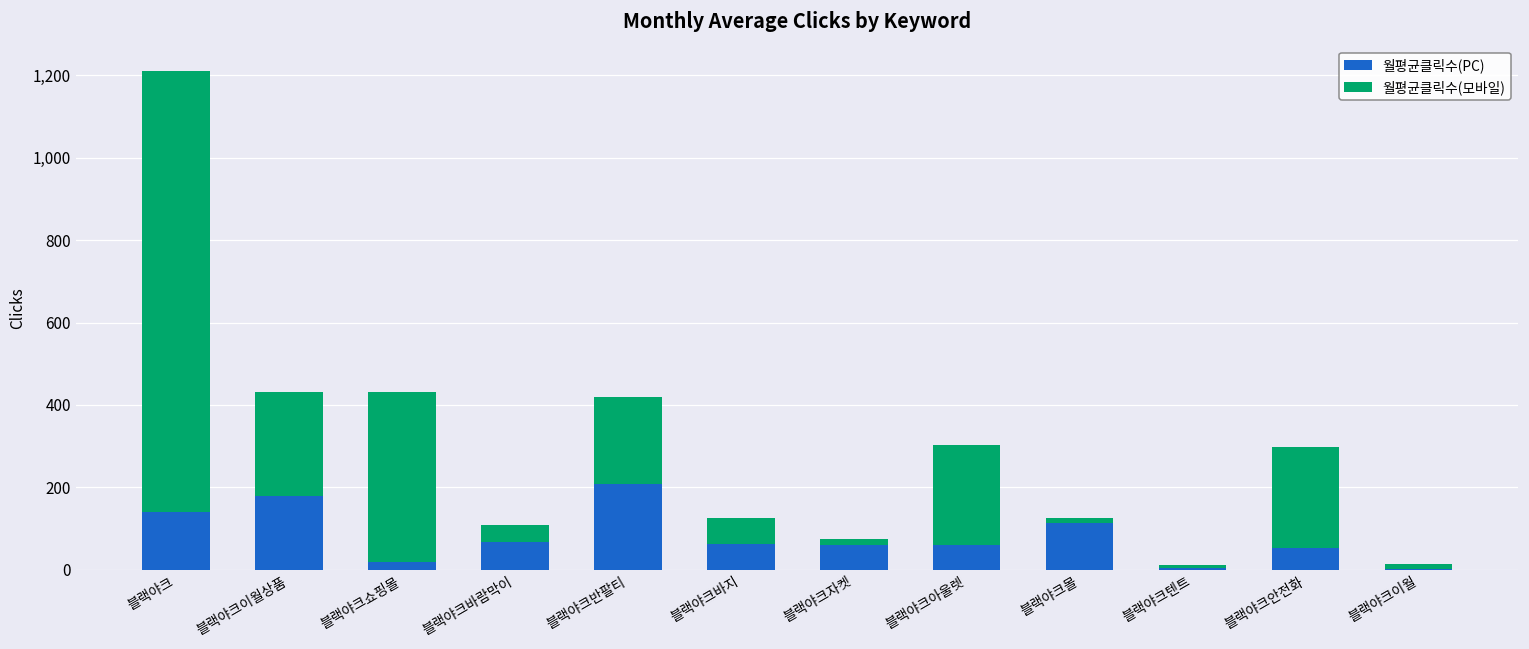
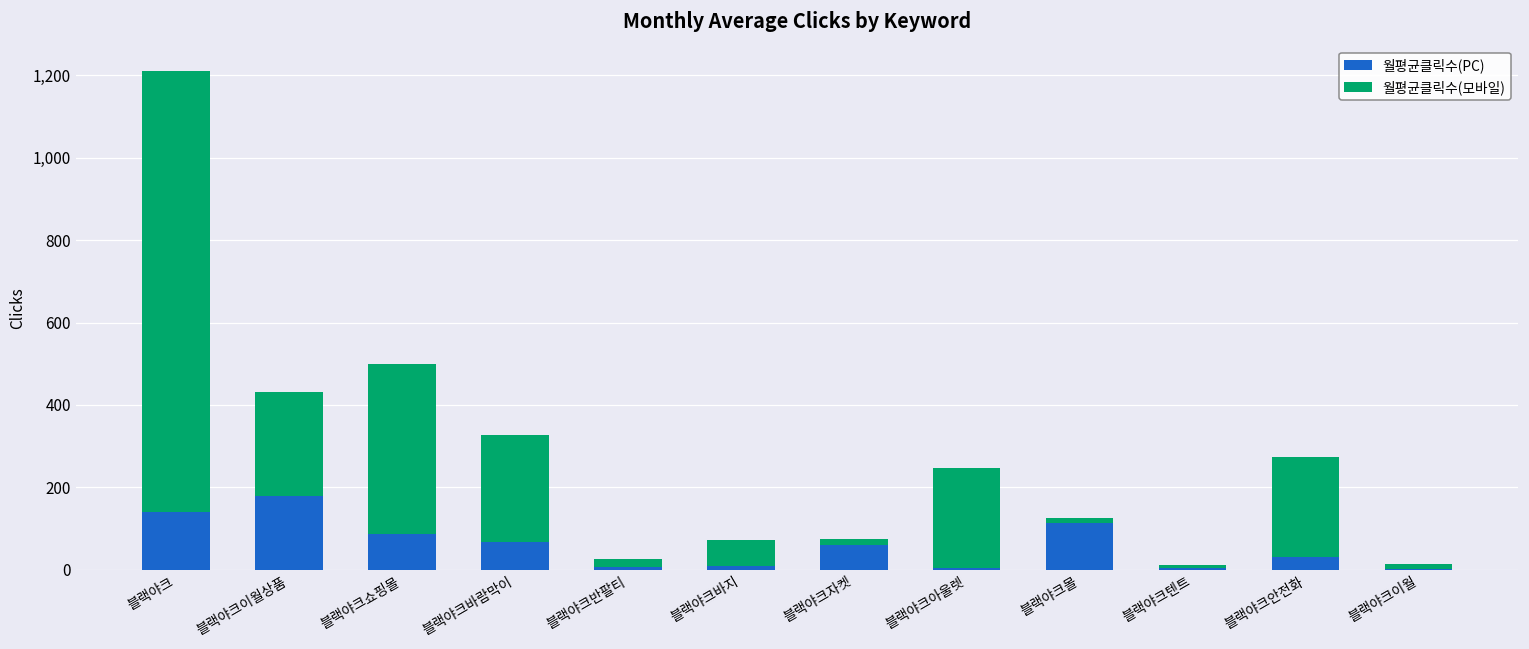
  {
    "월평균클릭수(PC)": {
      "블랙야크": "140",
      "블랙야크이월상품": "180",
-     "블랙야크쇼핑몰": "20",
+     "블랙야크쇼핑몰": "90",
      "블랙야크바람막이": "70",
-     "블랙야크반팔티": "210",
-     "블랙야크바지": "60",
+     "블랙야크반팔티": "10",
+     "블랙야크바지": "10",
      "블랙야크자켓": "60",
-     "블랙야크아울렛": "60",
+     "블랙야크아울렛": "0",
      "블랙야크몰": "110",
-     "블랙야크안전화": "50"
+     "블랙야크안전화": "30"
    },
    "월평균클릭수(모바일)": {
      "블랙야크": "1,070",
      "블랙야크이월상품": "250",
      "블랙야크쇼핑몰": "410",
-     "블랙야크바람막이": "40",
-     "블랙야크반팔티": "210",
+     "블랙야크바람막이": "260",
+     "블랙야크반팔티": "20",
      "블랙야크바지": "60",
      "블랙야크자켓": "10",
      "블랙야크아울렛": "240",
      "블랙야크몰": "10",
      "블랙야크텐트": "10",
      "블랙야크안전화": "240",
      "블랙야크이월": "10"
    }
  }
